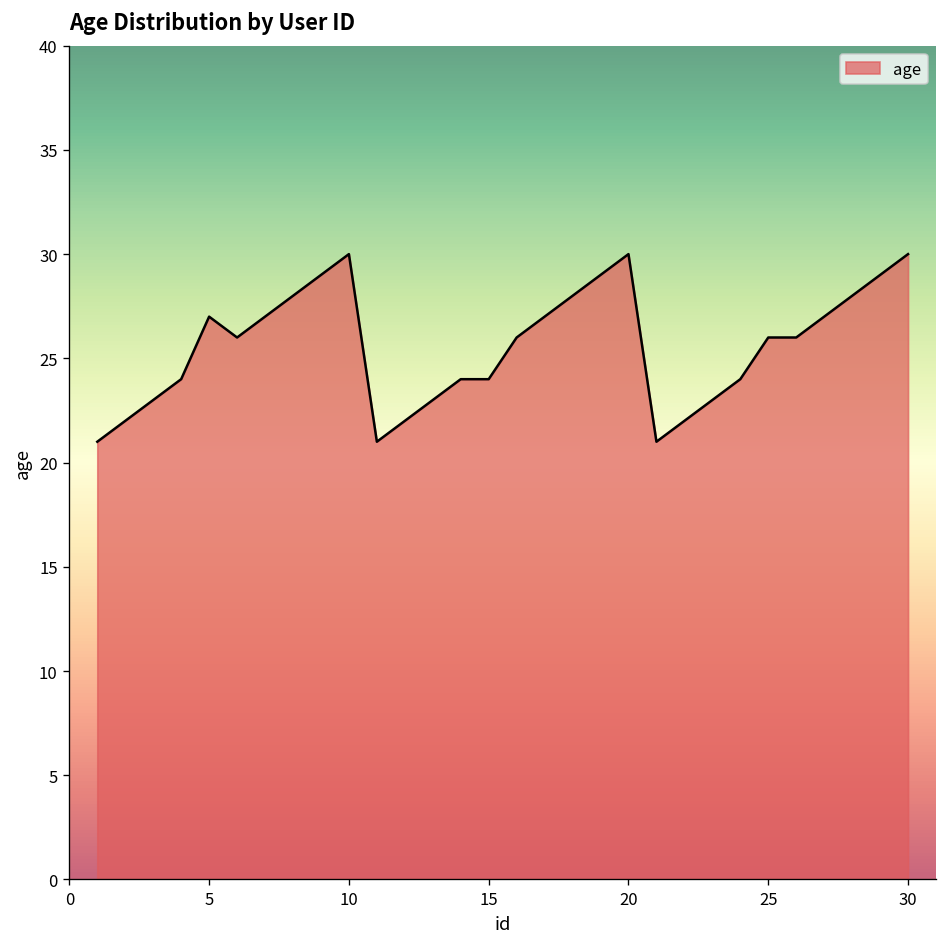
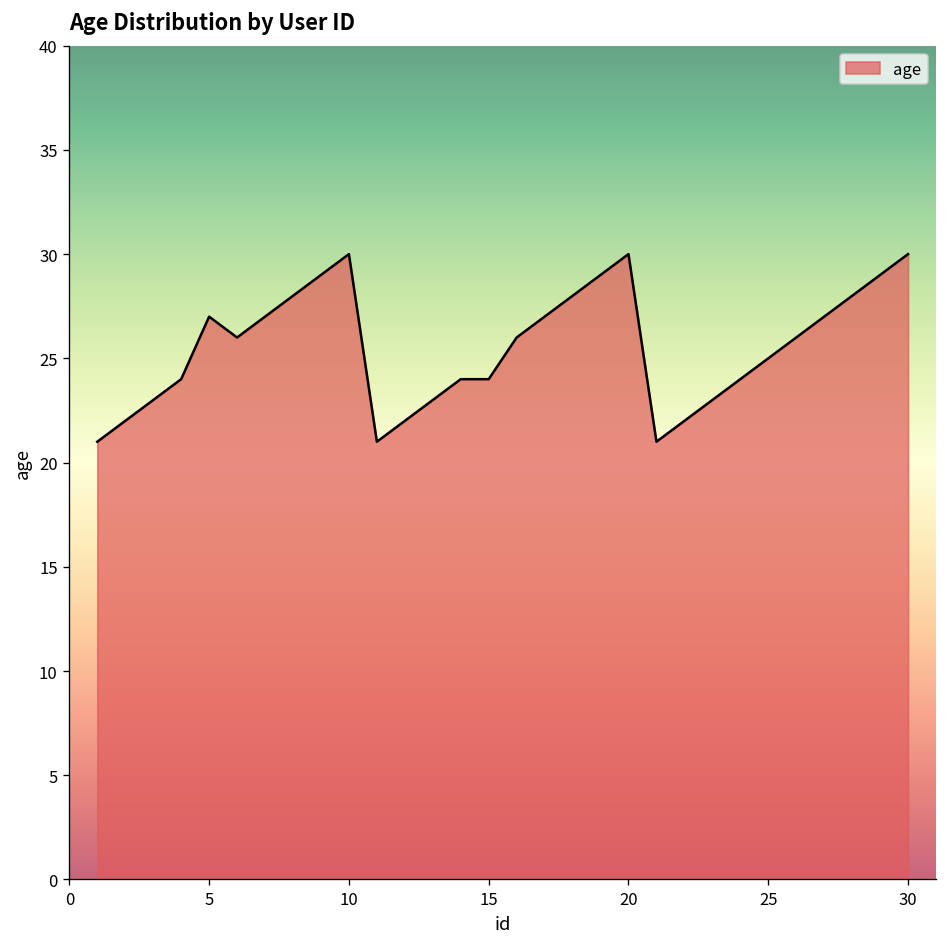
  {
    "5": 27,
    "10": 30,
    "15": 24,
    "20": 30,
-   "25": 26,
+   "25": 25,
    "30": 30
  }
